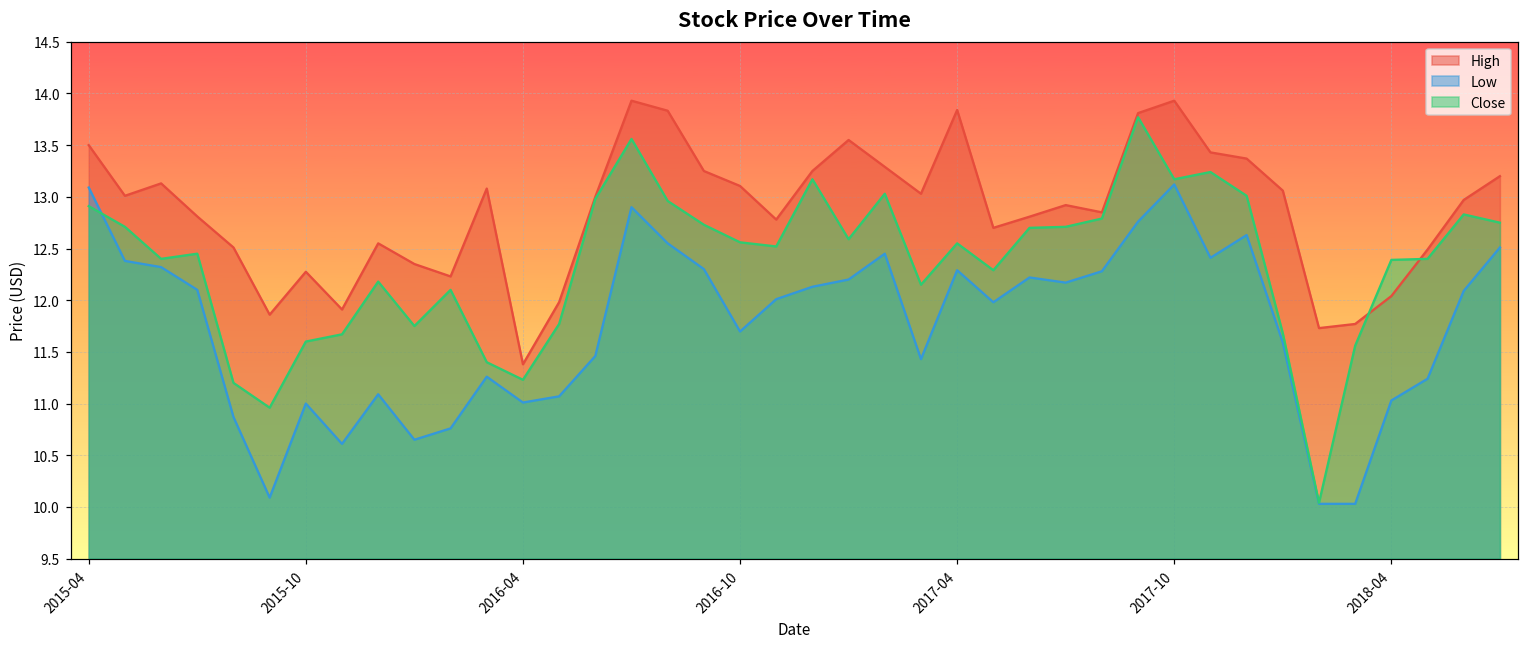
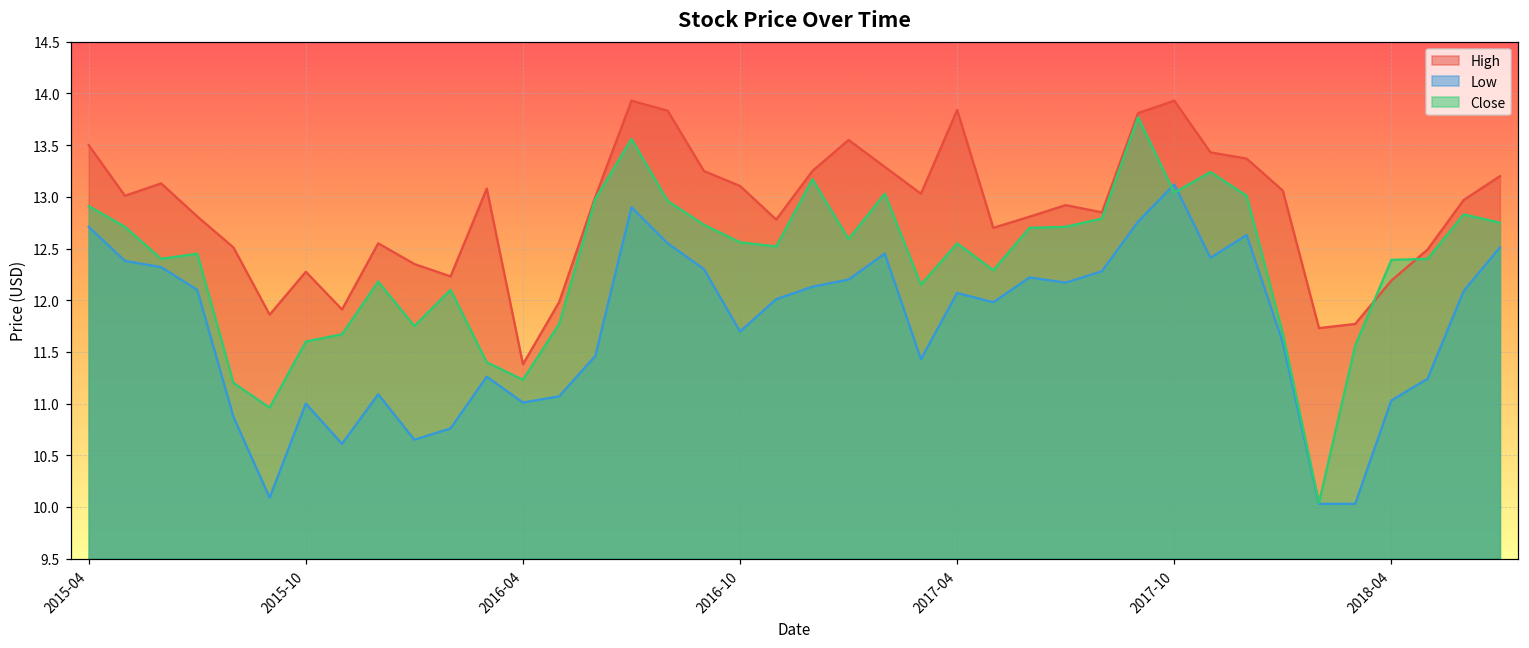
  {
    "High": {
      "2015-04": 13.5,
      "2015-10": 12.3,
      "2016-04": 11.4,
      "2016-10": 13.1,
      "2017-04": 13.8,
      "2017-10": 13.9,
-     "2018-04": 12.0
+     "2018-04": 12.2
    },
    "Low": {
-     "2015-04": 13.1,
+     "2015-04": 12.7,
      "2015-10": 11.0,
      "2016-04": 11.0,
      "2016-10": 11.7,
-     "2017-04": 12.3,
+     "2017-04": 12.1,
      "2017-10": 13.1,
      "2018-04": 11.0
    },
    "Close": {
      "2015-04": 12.9,
      "2015-10": 11.6,
      "2016-04": 11.2,
      "2016-10": 12.6,
      "2017-04": 12.6,
-     "2017-10": 13.2,
+     "2017-10": 13.0,
      "2018-04": 12.4
    }
  }
